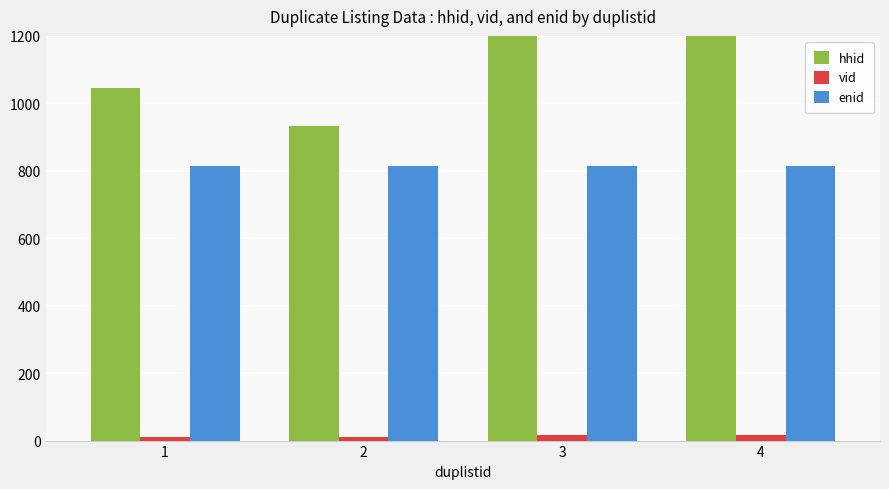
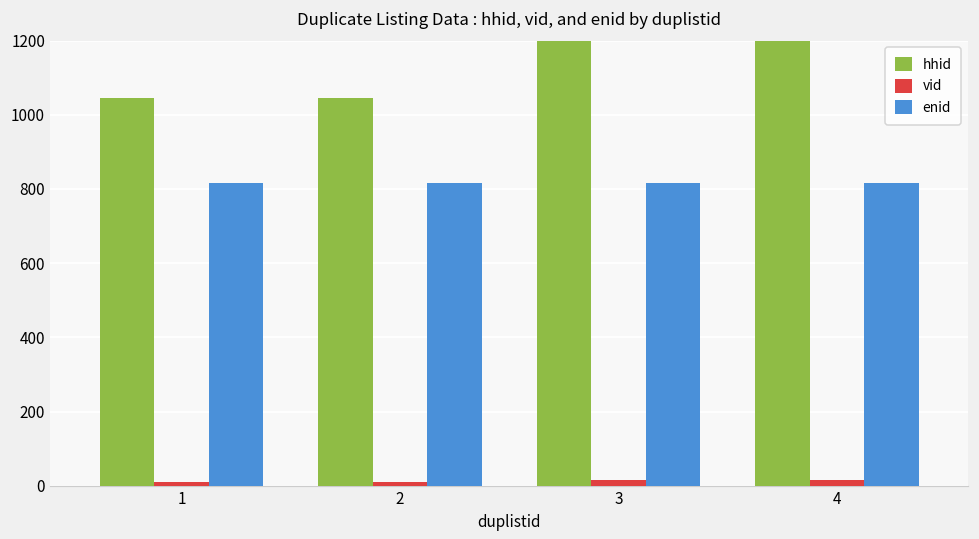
  {
    "hhid": {
      "1": 1050,
-     "2": 930
+     "2": 1050
    },
    "vid": {
      "1": 10,
      "2": 10,
      "3": 20,
      "4": 20
    },
    "enid": {
      "1": 820,
      "2": 820,
      "3": 820,
      "4": 820
    }
  }
